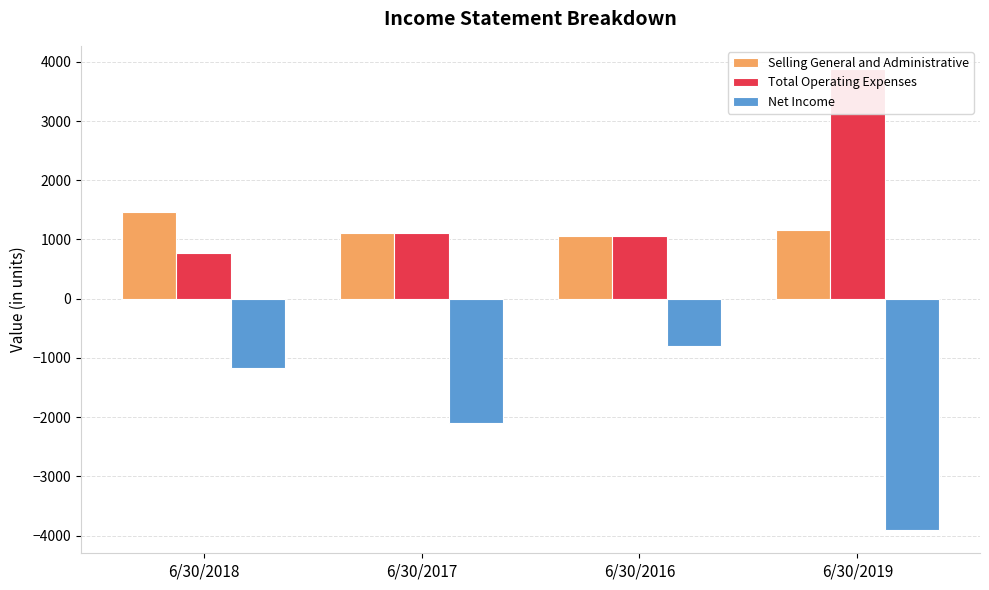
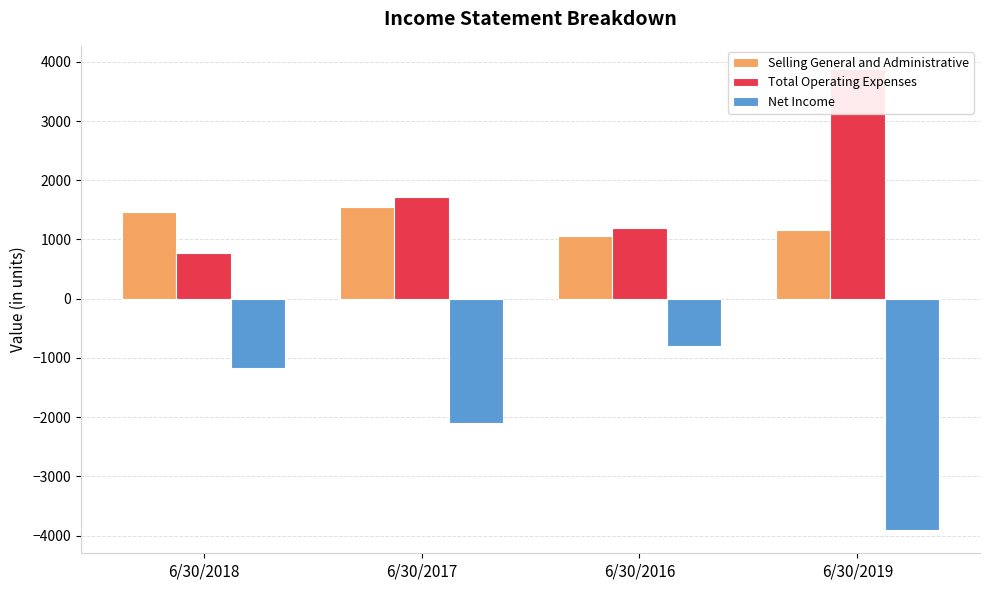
  {
    "Selling General and Administrative": {
      "6/30/2018": 1500,
-     "6/30/2017": 1100,
+     "6/30/2017": 1500,
      "6/30/2016": 1100,
      "6/30/2019": 1200
    },
    "Total Operating Expenses": {
      "6/30/2018": 800,
-     "6/30/2017": 1100,
-     "6/30/2016": 1100
+     "6/30/2017": 1700,
+     "6/30/2016": 1200
    },
    "Net Income": {
      "6/30/2018": -1200,
      "6/30/2017": -2100,
      "6/30/2016": -800,
      "6/30/2019": -3900
    }
  }
